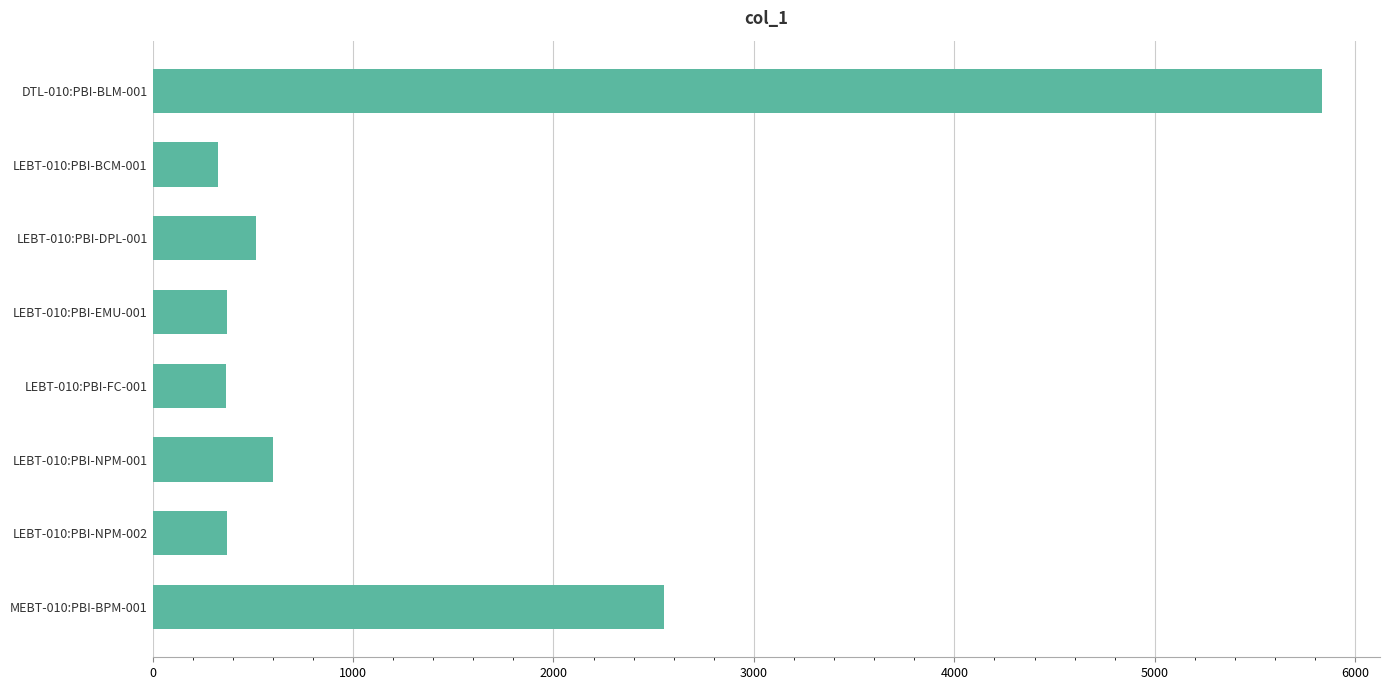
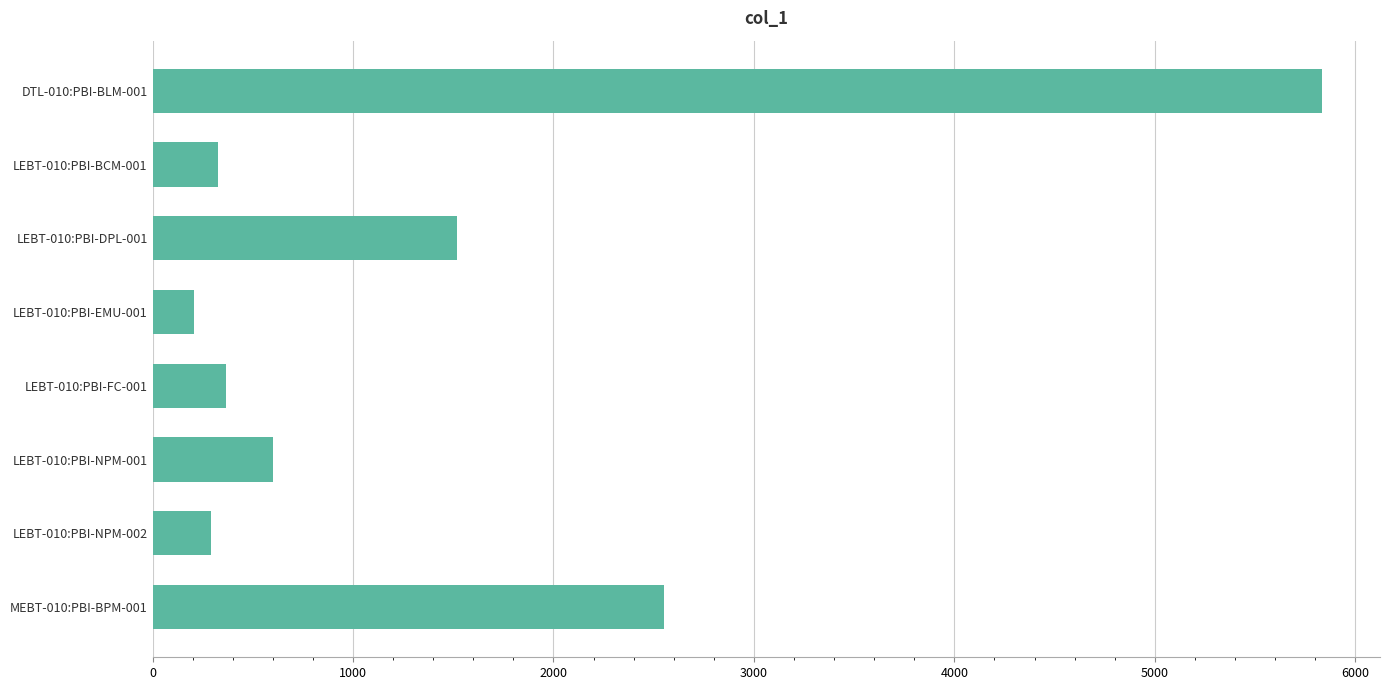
  {
    "DTL-010:PBI-BLM-001": 5830,
    "LEBT-010:PBI-BCM-001": 320,
-   "LEBT-010:PBI-DPL-001": 520,
-   "LEBT-010:PBI-EMU-001": 370,
+   "LEBT-010:PBI-DPL-001": 1520,
+   "LEBT-010:PBI-EMU-001": 210,
    "LEBT-010:PBI-FC-001": 370,
    "LEBT-010:PBI-NPM-001": 600,
-   "LEBT-010:PBI-NPM-002": 370,
+   "LEBT-010:PBI-NPM-002": 290,
    "MEBT-010:PBI-BPM-001": 2550
  }
